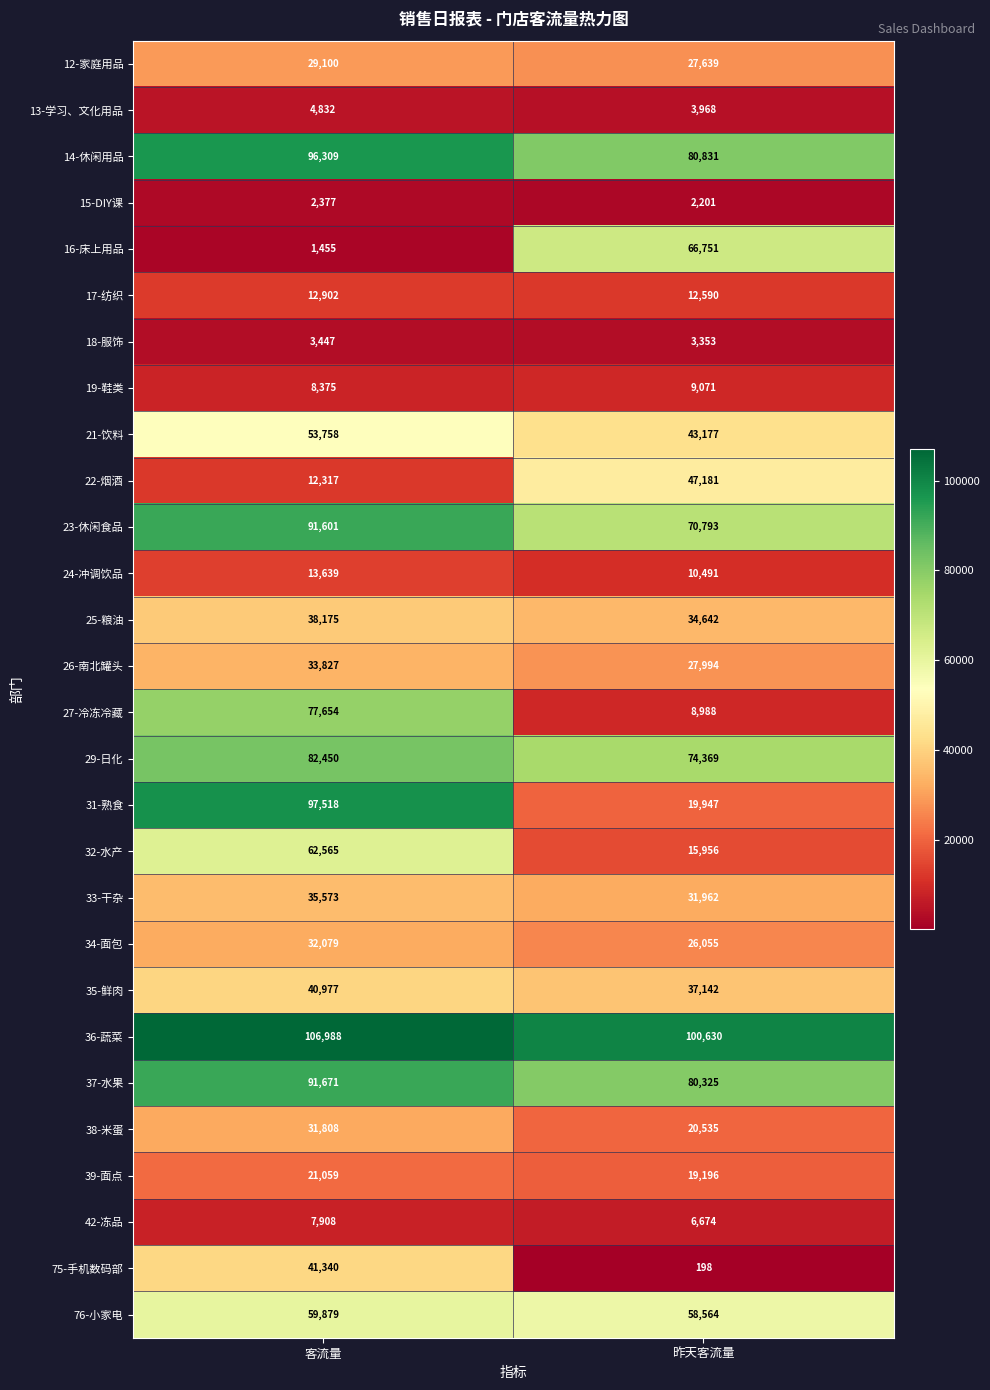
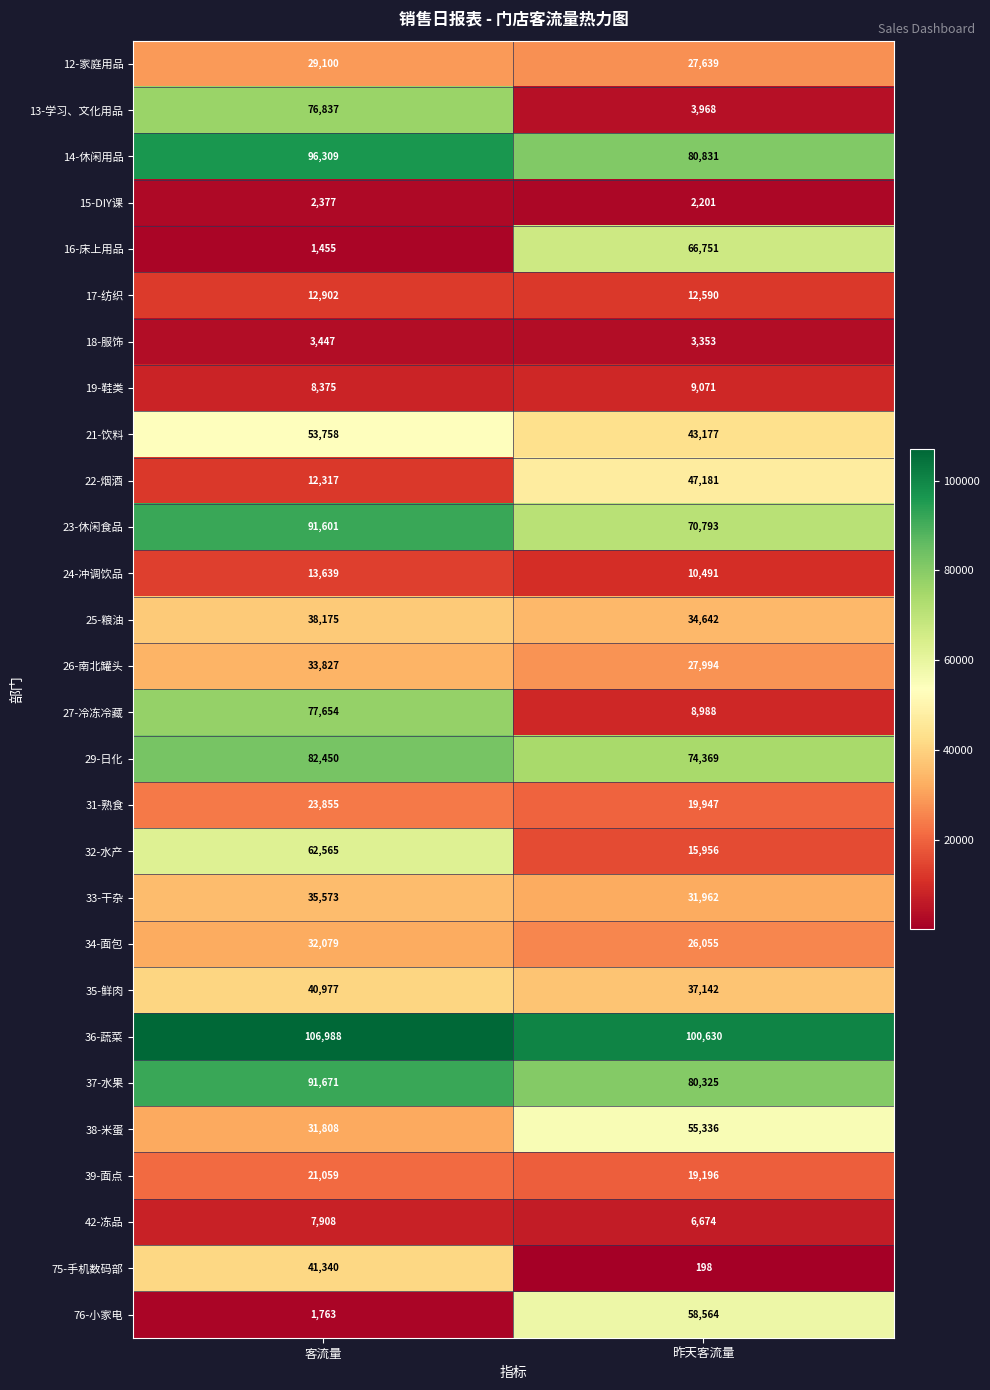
  {
    "12-家庭用品": {
      "客流量": "29,100",
      "昨天客流量": "27,639"
    },
    "13-学习、文化用品": {
-     "客流量": "4,832",
+     "客流量": "76,837",
      "昨天客流量": "3,968"
    },
    "14-休闲用品": {
      "客流量": "96,309",
      "昨天客流量": "80,831"
    },
    "15-DIY课": {
      "客流量": "2,377",
      "昨天客流量": "2,201"
    },
    "16-床上用品": {
      "客流量": "1,455",
      "昨天客流量": "66,751"
    },
    "17-纺织": {
      "客流量": "12,902",
      "昨天客流量": "12,590"
    },
    "18-服饰": {
      "客流量": "3,447",
      "昨天客流量": "3,353"
    },
    "19-鞋类": {
      "客流量": "8,375",
      "昨天客流量": "9,071"
    },
    "21-饮料": {
      "客流量": "53,758",
      "昨天客流量": "43,177"
    },
    "22-烟酒": {
      "客流量": "12,317",
      "昨天客流量": "47,181"
    },
    "23-休闲食品": {
      "客流量": "91,601",
      "昨天客流量": "70,793"
    },
    "24-冲调饮品": {
      "客流量": "13,639",
      "昨天客流量": "10,491"
    },
    "25-粮油": {
      "客流量": "38,175",
      "昨天客流量": "34,642"
    },
    "26-南北罐头": {
      "客流量": "33,827",
      "昨天客流量": "27,994"
    },
    "27-冷冻冷藏": {
      "客流量": "77,654",
      "昨天客流量": "8,988"
    },
    "29-日化": {
      "客流量": "82,450",
      "昨天客流量": "74,369"
    },
    "31-熟食": {
-     "客流量": "97,518",
+     "客流量": "23,855",
      "昨天客流量": "19,947"
    },
    "32-水产": {
      "客流量": "62,565",
      "昨天客流量": "15,956"
    },
    "33-干杂": {
      "客流量": "35,573",
      "昨天客流量": "31,962"
    },
    "34-面包": {
      "客流量": "32,079",
      "昨天客流量": "26,055"
    },
    "35-鲜肉": {
      "客流量": "40,977",
      "昨天客流量": "37,142"
    },
    "36-蔬菜": {
      "客流量": "106,988",
      "昨天客流量": "100,630"
    },
    "37-水果": {
      "客流量": "91,671",
      "昨天客流量": "80,325"
    },
    "38-米蛋": {
      "客流量": "31,808",
-     "昨天客流量": "20,535"
+     "昨天客流量": "55,336"
    },
    "39-面点": {
      "客流量": "21,059",
      "昨天客流量": "19,196"
    },
    "42-冻品": {
      "客流量": "7,908",
      "昨天客流量": "6,674"
    },
    "75-手机数码部": {
      "客流量": "41,340",
      "昨天客流量": "198"
    },
    "76-小家电": {
-     "客流量": "59,879",
+     "客流量": "1,763",
      "昨天客流量": "58,564"
    }
  }
